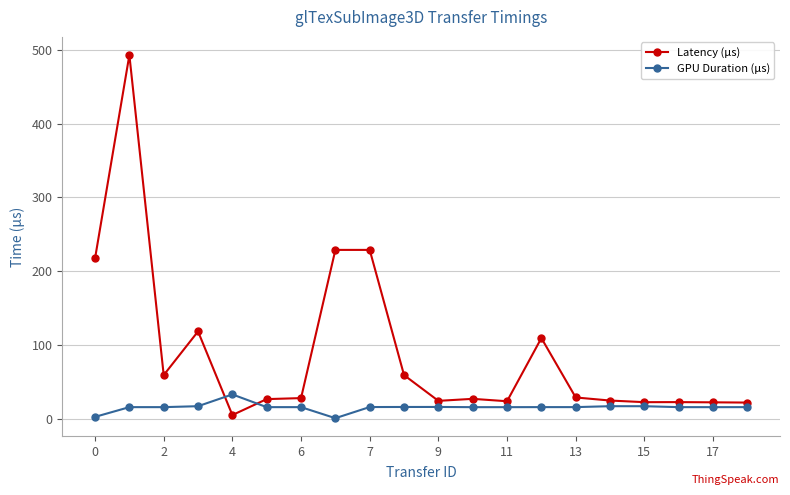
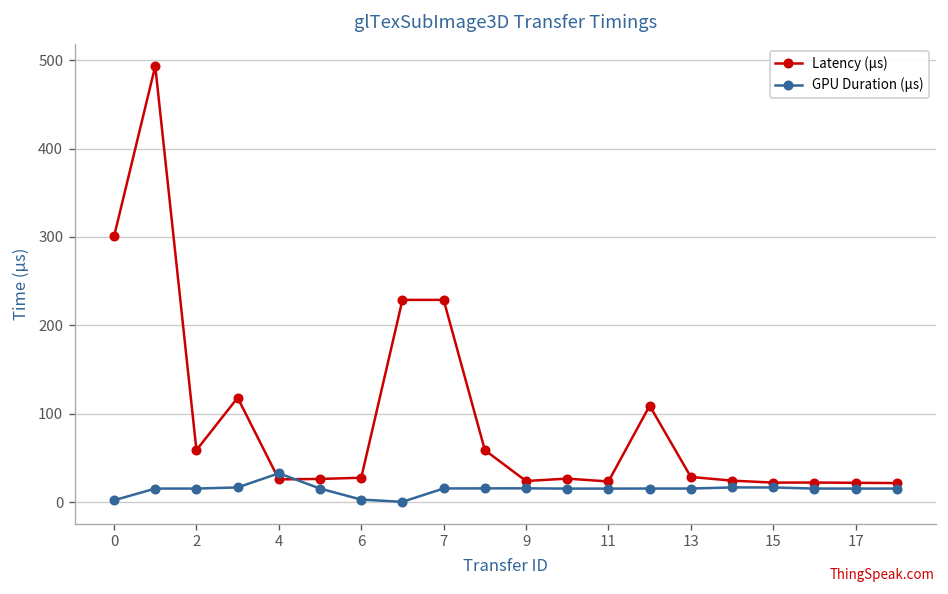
  {
    "Latency (μs)": {
-     "0": 220,
+     "0": 300,
      "2": 60,
-     "4": 0,
+     "4": 30,
      "6": 30
    },
    "GPU Duration (μs)": {
      "0": 0,
      "2": 20,
      "4": 30,
-     "6": 20
+     "6": 0
    }
  }
